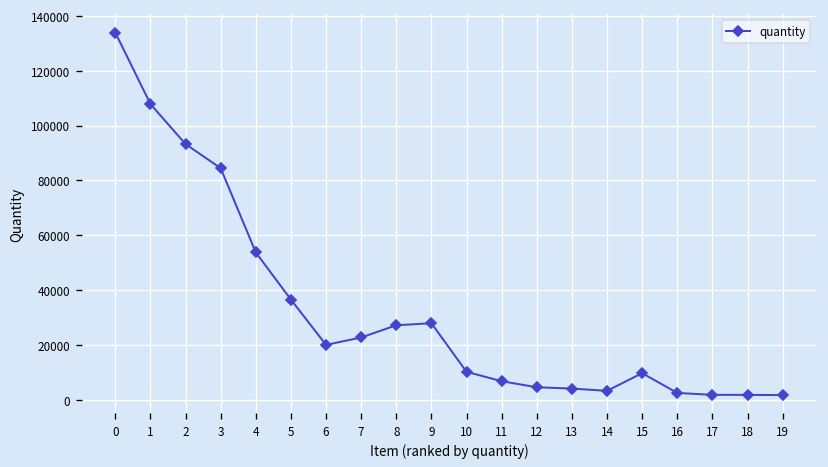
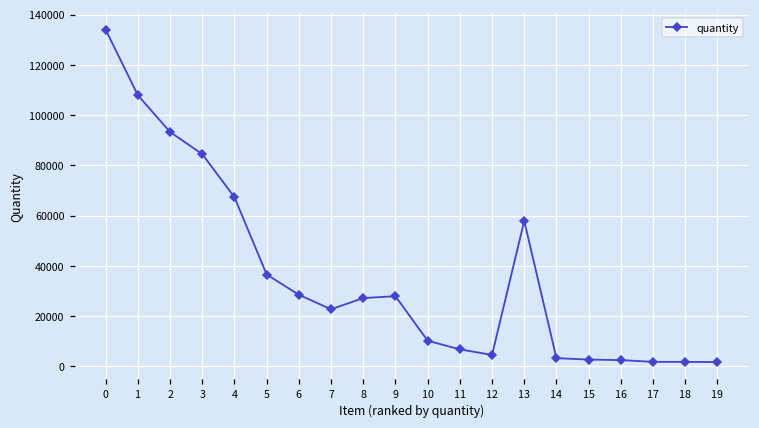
  {
    "0": 134000,
    "1": 108000,
    "2": 93000,
    "3": 84000,
-   "4": 54000,
+   "4": 67000,
    "5": 37000,
-   "6": 20000,
+   "6": 28000,
    "7": 23000,
    "8": 27000,
    "9": 28000,
    "10": 10000,
    "11": 7000,
    "12": 5000,
-   "13": 4000,
+   "13": 58000,
    "14": 3000,
-   "15": 10000,
+   "15": 3000,
    "16": 2000,
    "17": 2000,
    "18": 2000,
    "19": 2000
  }
